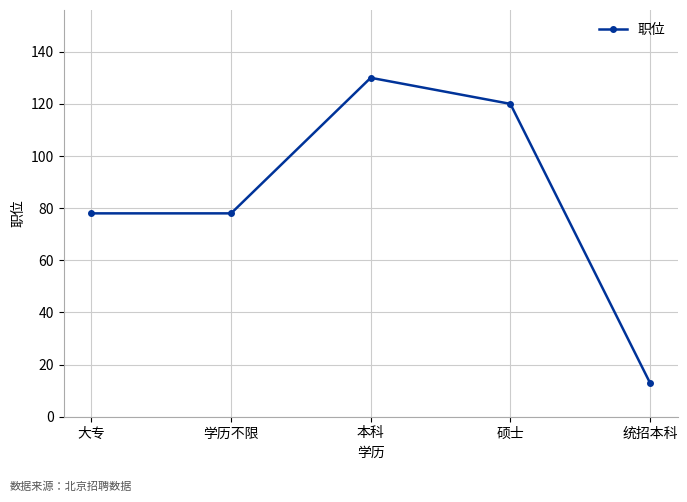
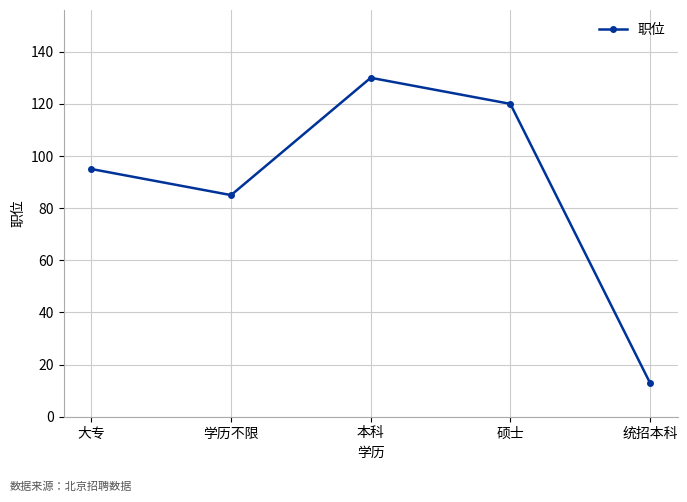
  {
-   "大专": 78,
-   "学历不限": 78,
+   "大专": 95,
+   "学历不限": 85,
    "本科": 130,
    "硕士": 120,
    "统招本科": 13
  }
